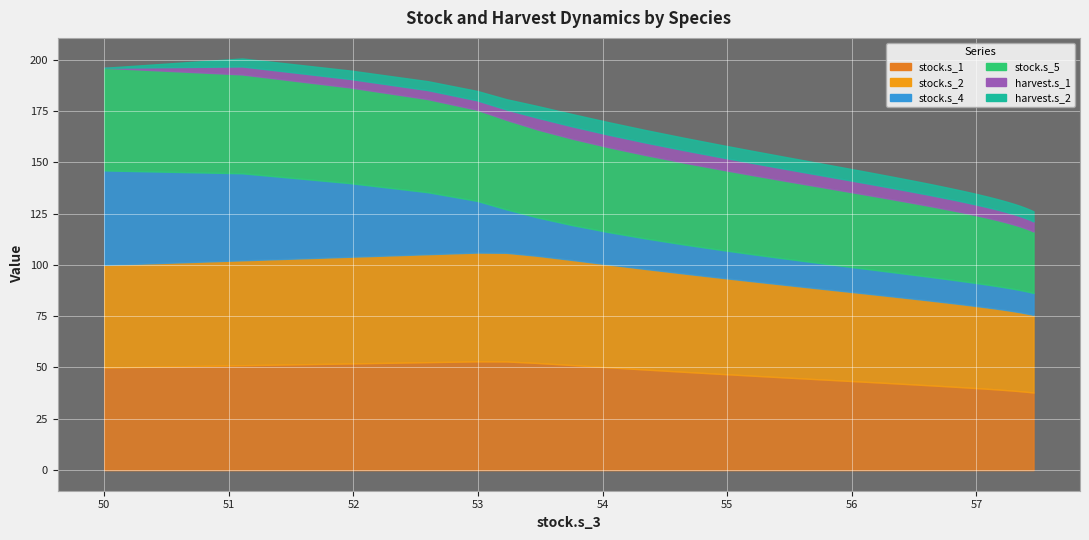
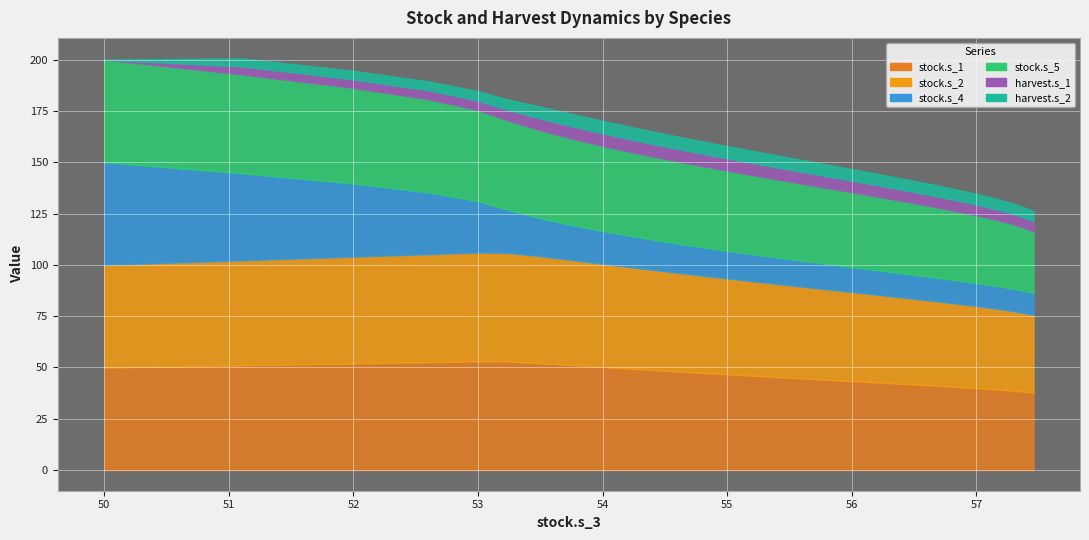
  {
    "stock.s_4": {
-     "50": 46
+     "50": 50
    }
  }
